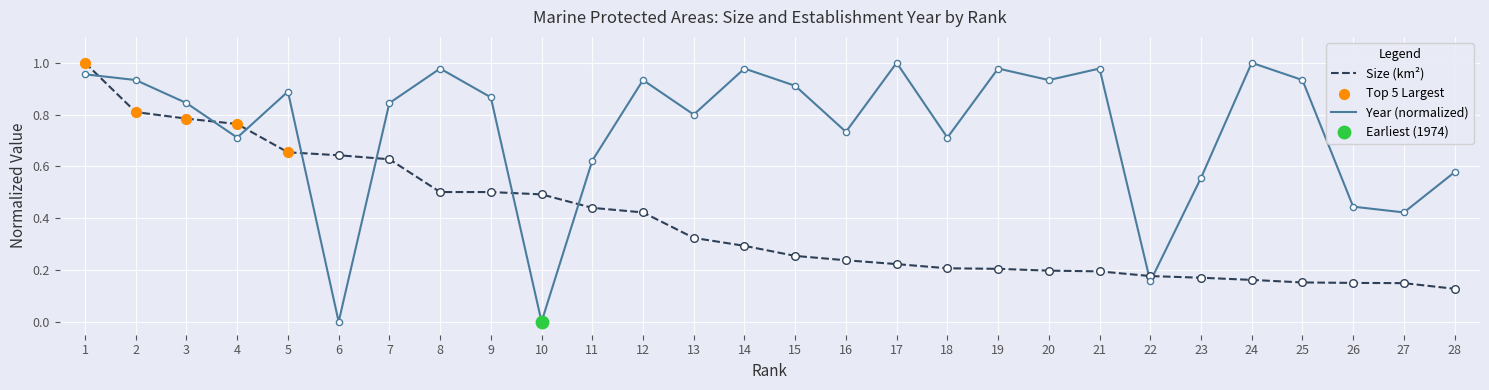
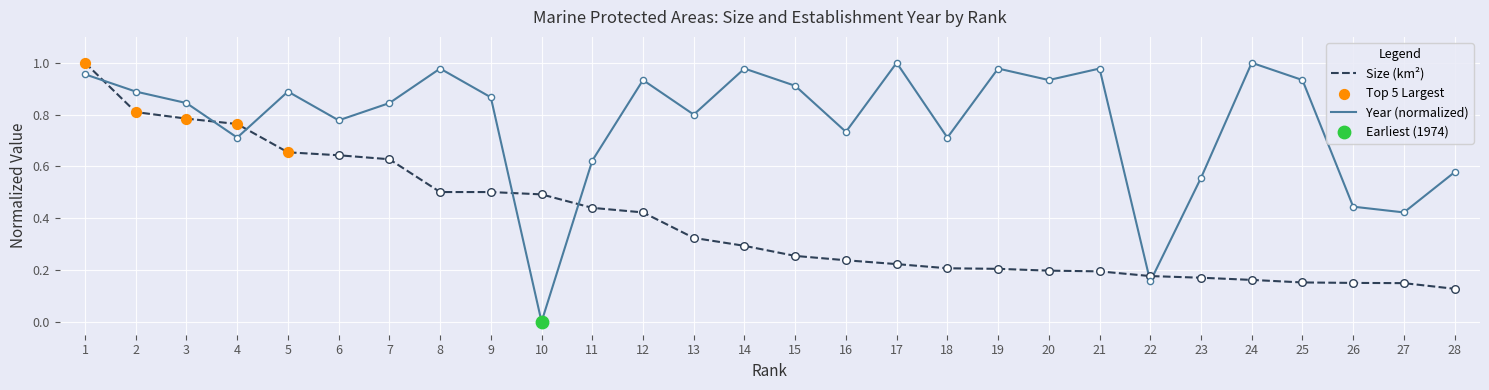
  {
    "Size (km²)": {
      "6": 0.64,
      "7": 0.63,
      "8": 0.50,
      "9": 0.50,
      "10": 0.49,
      "11": 0.44,
      "12": 0.42,
      "13": 0.32,
      "14": 0.29,
      "15": 0.25,
      "16": 0.24,
      "17": 0.22,
      "18": 0.21,
      "19": 0.20,
      "20": 0.20,
      "21": 0.19,
      "22": 0.18,
      "23": 0.17,
      "24": 0.16,
      "25": 0.15,
      "26": 0.15,
      "27": 0.15,
      "28": 0.13
    },
    "Year (normalized)": {
      "1": 0.96,
-     "2": 0.93,
+     "2": 0.89,
      "3": 0.84,
      "4": 0.71,
      "5": 0.89,
-     "6": 0.00,
+     "6": 0.78,
      "7": 0.84,
      "8": 0.98,
      "9": 0.87,
      "11": 0.62,
      "12": 0.93,
      "13": 0.80,
      "14": 0.98,
      "15": 0.91,
      "16": 0.73,
      "17": 1.00,
      "18": 0.71,
      "19": 0.98,
      "20": 0.93,
      "21": 0.98,
      "22": 0.16,
      "23": 0.56,
      "24": 1.00,
      "25": 0.93,
      "26": 0.44,
      "27": 0.42,
      "28": 0.58
    }
  }
